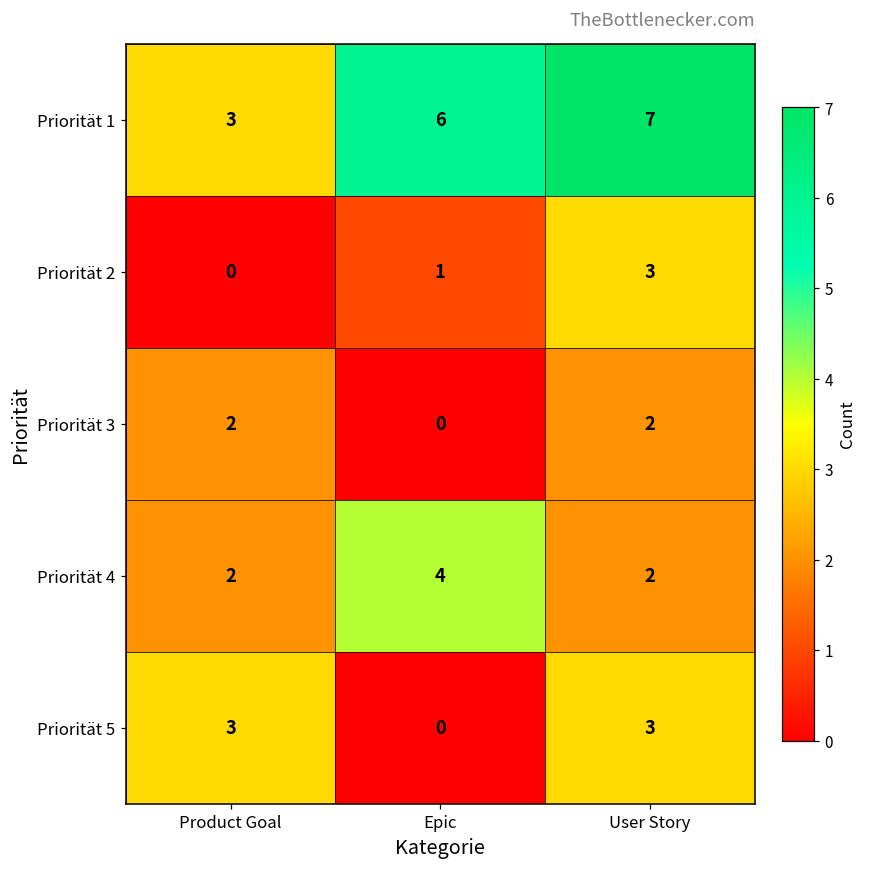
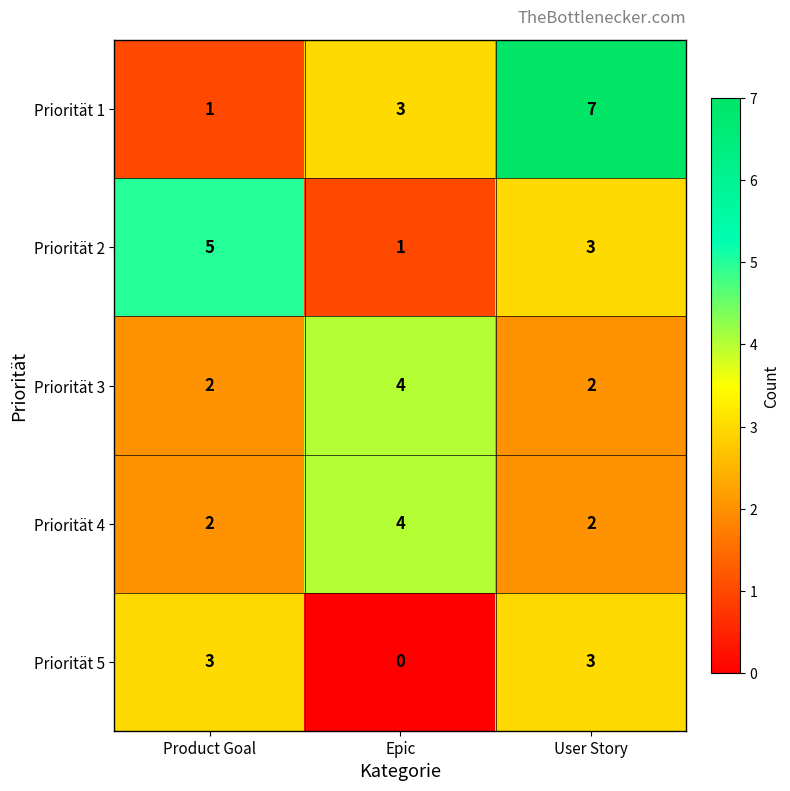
  {
    "Priorität 1": {
-     "Product Goal": 3,
-     "Epic": 6,
+     "Product Goal": 1,
+     "Epic": 3,
      "User Story": 7
    },
    "Priorität 2": {
-     "Product Goal": 0,
+     "Product Goal": 5,
      "Epic": 1,
      "User Story": 3
    },
    "Priorität 3": {
      "Product Goal": 2,
-     "Epic": 0,
+     "Epic": 4,
      "User Story": 2
    },
    "Priorität 4": {
      "Product Goal": 2,
      "Epic": 4,
      "User Story": 2
    },
    "Priorität 5": {
      "Product Goal": 3,
      "Epic": 0,
      "User Story": 3
    }
  }
